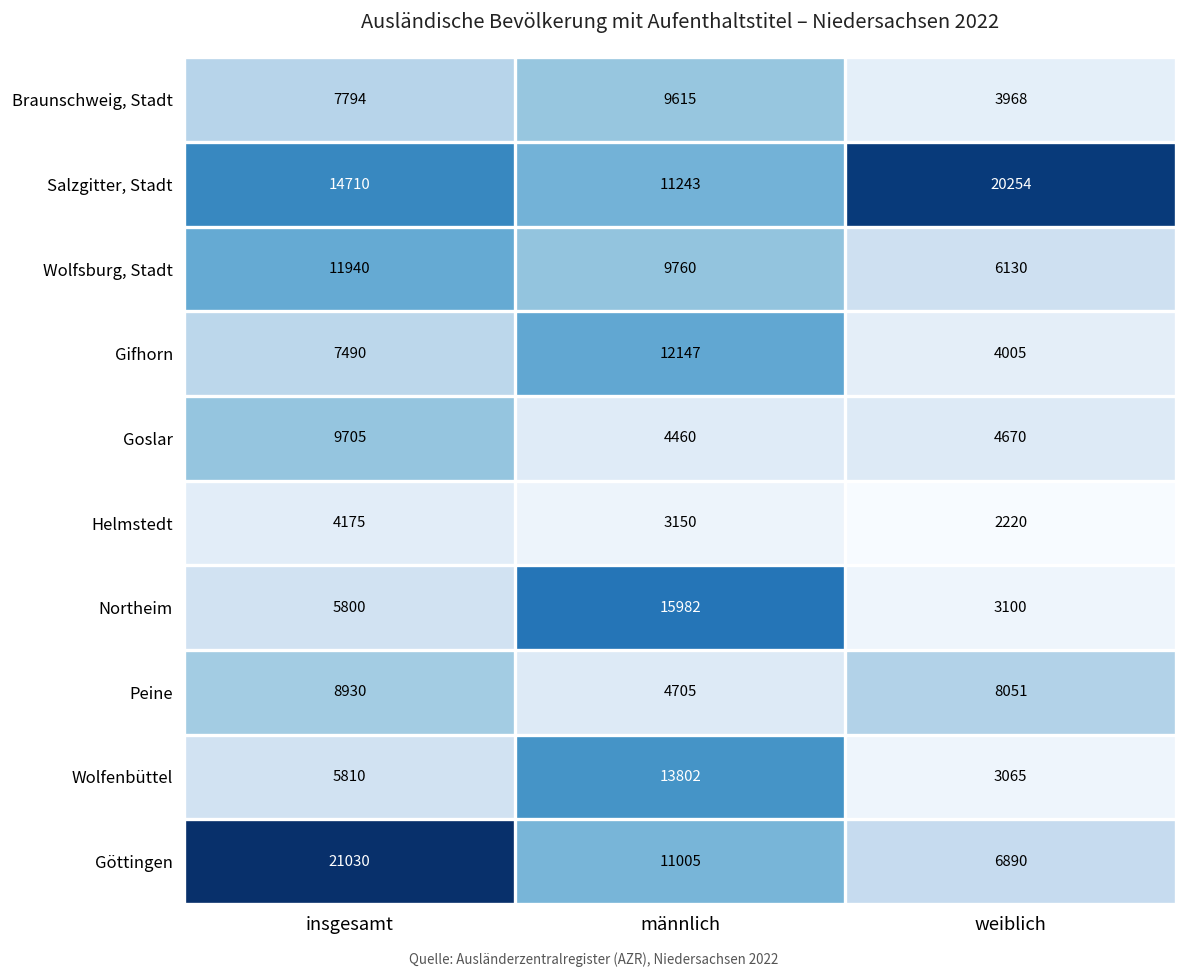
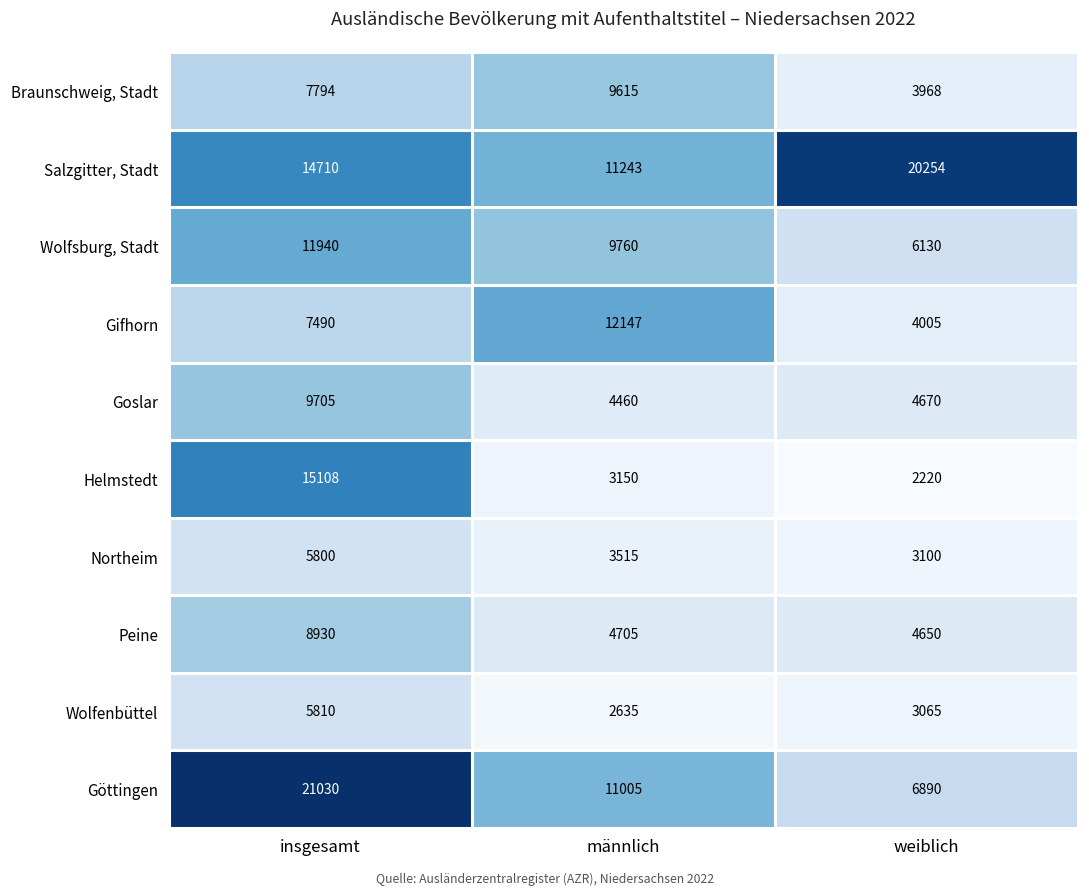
  {
    "Braunschweig, Stadt": {
      "insgesamt": 7794,
      "männlich": 9615,
      "weiblich": 3968
    },
    "Salzgitter, Stadt": {
      "insgesamt": 14710,
      "männlich": 11243,
      "weiblich": 20254
    },
    "Wolfsburg, Stadt": {
      "insgesamt": 11940,
      "männlich": 9760,
      "weiblich": 6130
    },
    "Gifhorn": {
      "insgesamt": 7490,
      "männlich": 12147,
      "weiblich": 4005
    },
    "Goslar": {
      "insgesamt": 9705,
      "männlich": 4460,
      "weiblich": 4670
    },
    "Helmstedt": {
-     "insgesamt": 4175,
+     "insgesamt": 15108,
      "männlich": 3150,
      "weiblich": 2220
    },
    "Northeim": {
      "insgesamt": 5800,
-     "männlich": 15982,
+     "männlich": 3515,
      "weiblich": 3100
    },
    "Peine": {
      "insgesamt": 8930,
      "männlich": 4705,
-     "weiblich": 8051
+     "weiblich": 4650
    },
    "Wolfenbüttel": {
      "insgesamt": 5810,
-     "männlich": 13802,
+     "männlich": 2635,
      "weiblich": 3065
    },
    "Göttingen": {
      "insgesamt": 21030,
      "männlich": 11005,
      "weiblich": 6890
    }
  }
